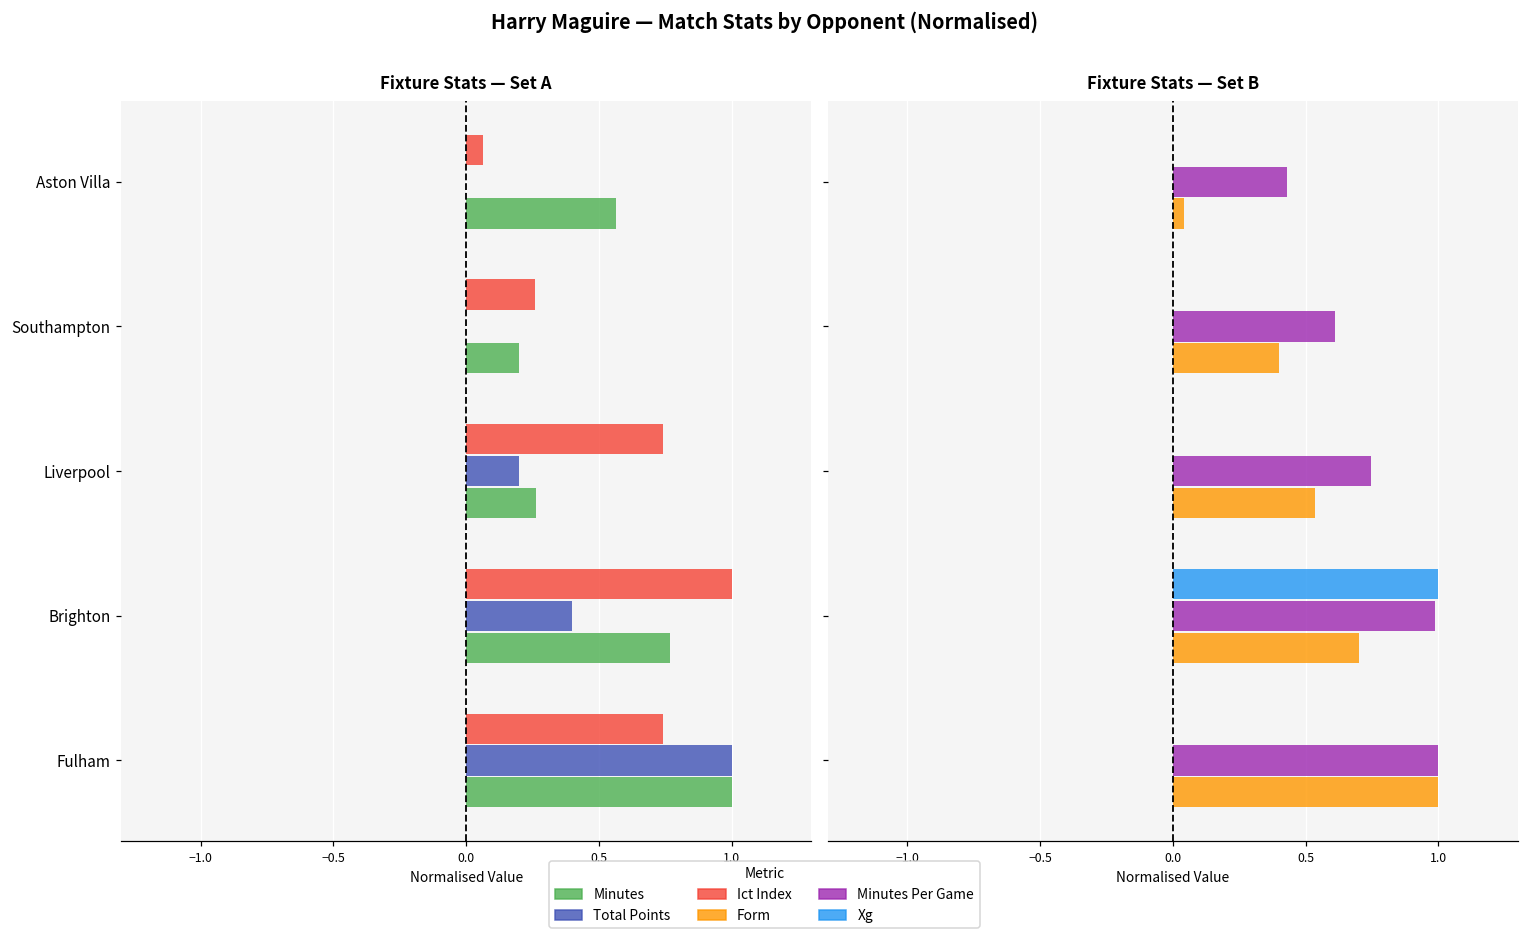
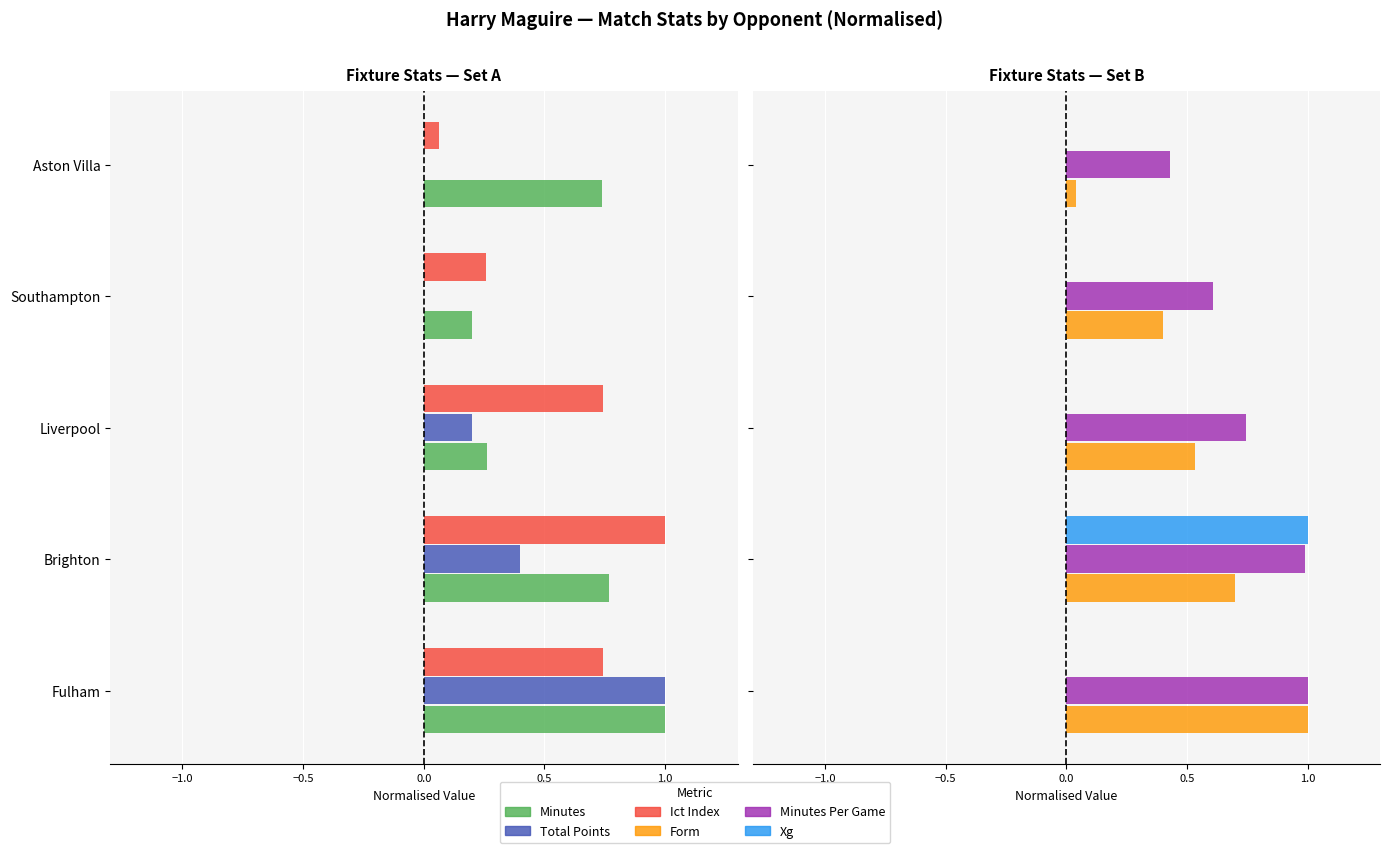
  {
    "Fixture Stats — Set A": {
      "Minutes": {
-       "Aston Villa": 0.56,
+       "Aston Villa": 0.74,
        "Southampton": 0.20,
        "Liverpool": 0.26,
        "Brighton": 0.77,
        "Fulham": 1.00
      },
      "Total Points": {
        "Aston Villa": 0.00,
        "Southampton": 0.00,
        "Liverpool": 0.20,
        "Brighton": 0.40,
        "Fulham": 1.00
      },
      "Ict Index": {
        "Aston Villa": 0.06,
        "Southampton": 0.26,
        "Liverpool": 0.74,
        "Brighton": 1.00,
        "Fulham": 0.74
      }
    }
  }
